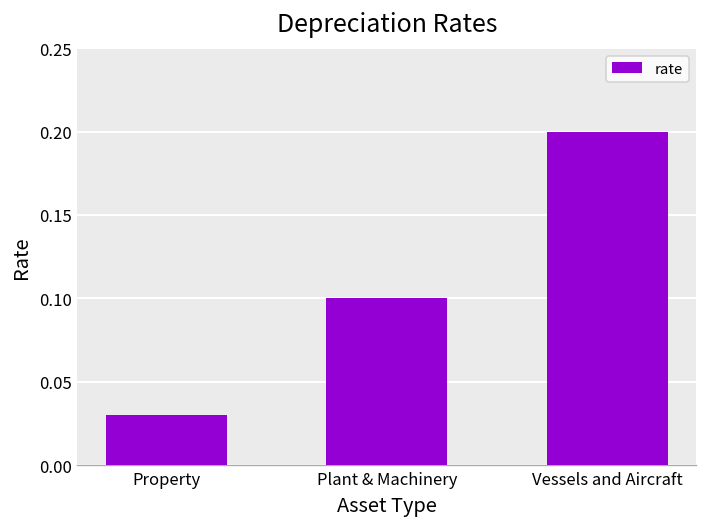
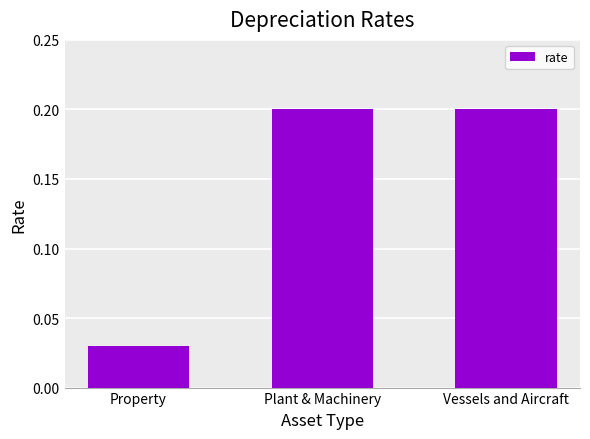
  {
    "Property": 0.030,
-   "Plant & Machinery": 0.1,
+   "Plant & Machinery": 0.2,
    "Vessels and Aircraft": 0.2
  }
